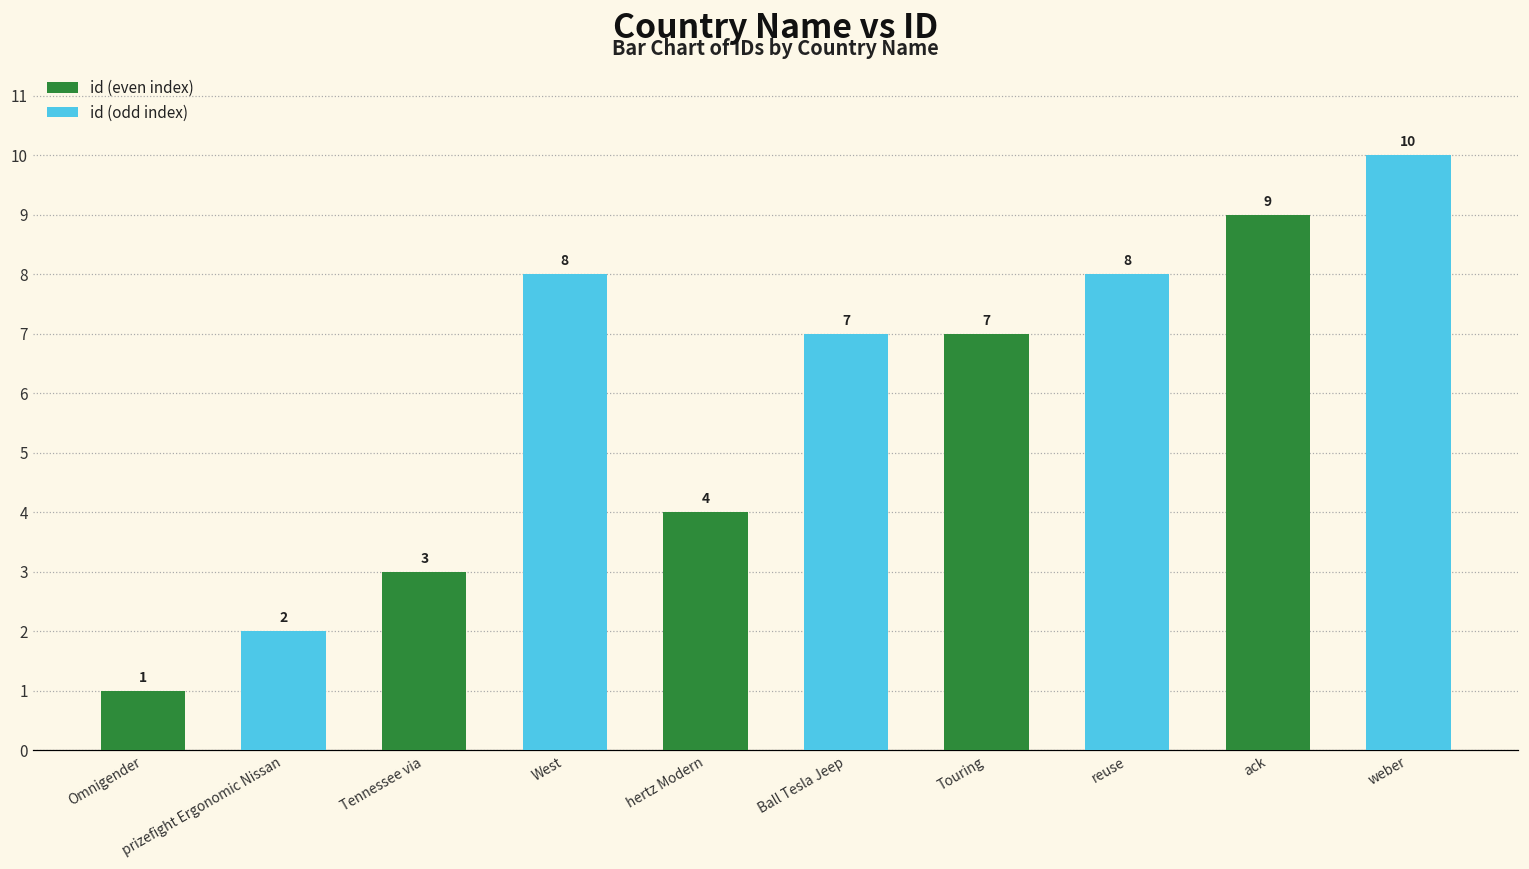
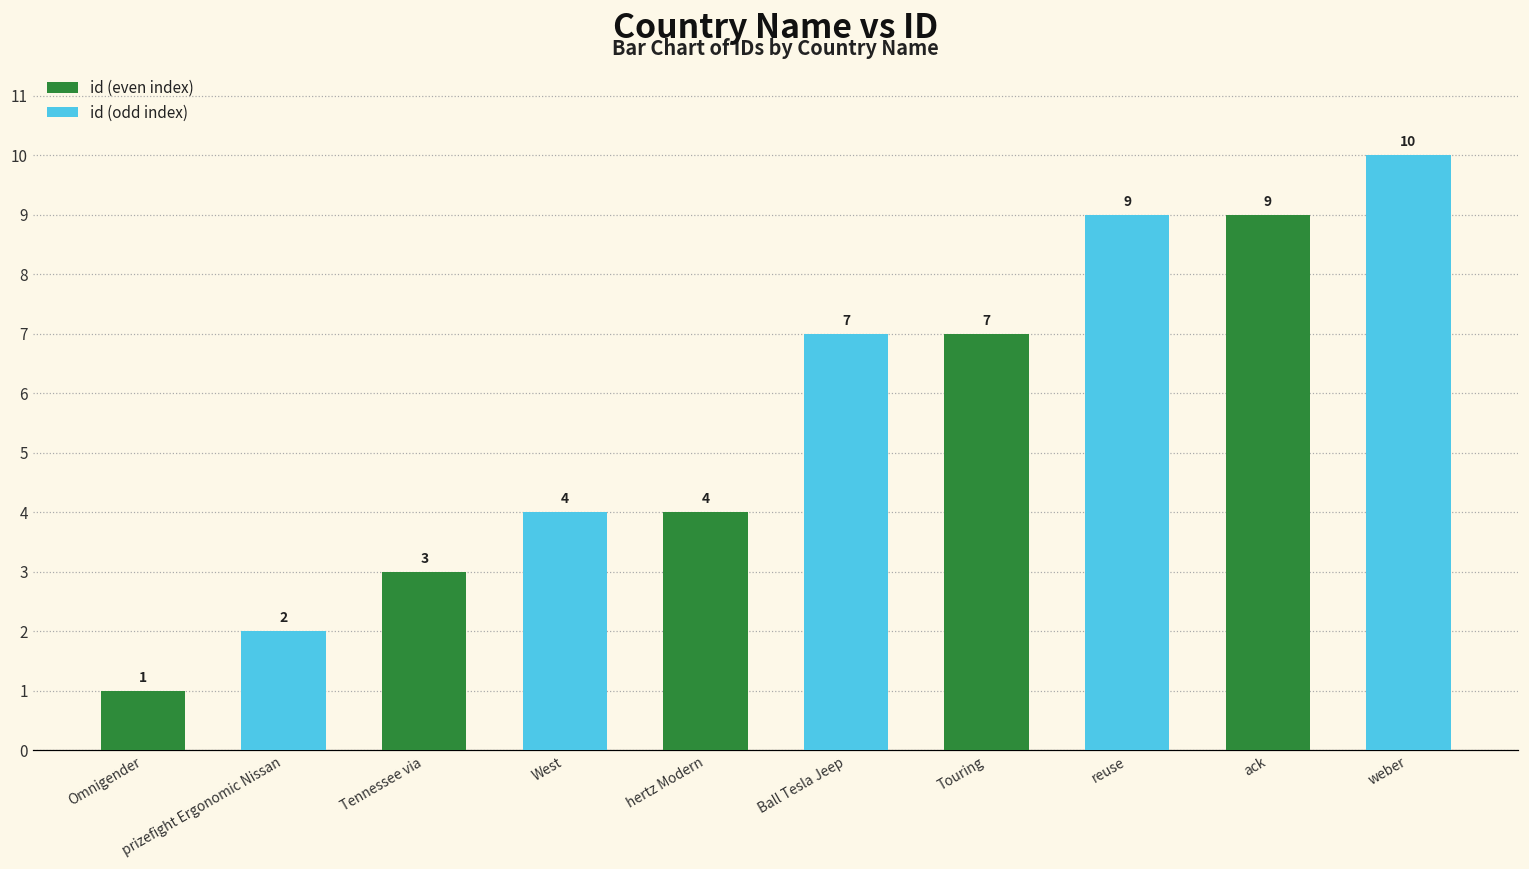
  {
    "Omnigender": 1,
    "prizefight Ergonomic Nissan": 2,
    "Tennessee via": 3,
-   "West": 8,
+   "West": 4,
    "hertz Modern": 4,
    "Ball Tesla Jeep": 7,
    "Touring": 7,
-   "reuse": 8,
+   "reuse": 9,
    "ack": 9,
    "weber": 10
  }
